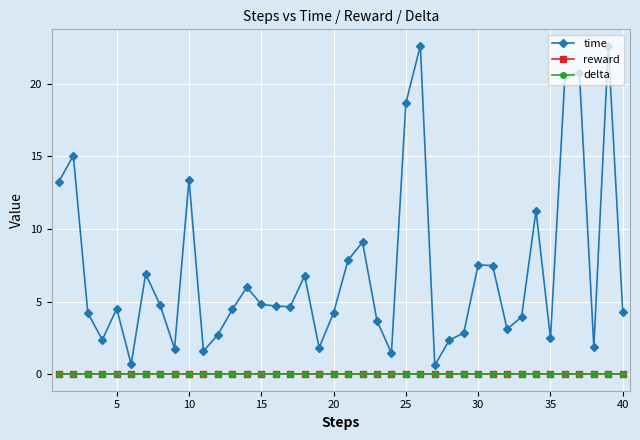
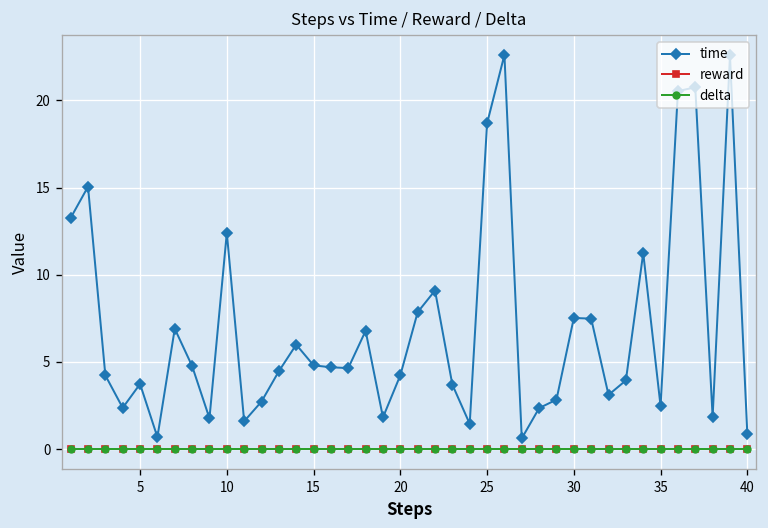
  {
    "time": {
-     "5": 4.5,
-     "10": 13.4,
+     "5": 3.7,
+     "10": 12.4,
      "15": 4.8,
      "20": 4.2,
      "25": 18.7,
      "30": 7.5,
      "35": 2.5,
-     "40": 4.3
+     "40": 0.9
    },
    "delta": {
      "5": 0.0,
      "10": 0.0,
      "15": 0.0,
      "20": 0.0,
      "25": 0.0,
      "30": 0.0,
      "35": 0.0,
      "40": 0.0
    }
  }
